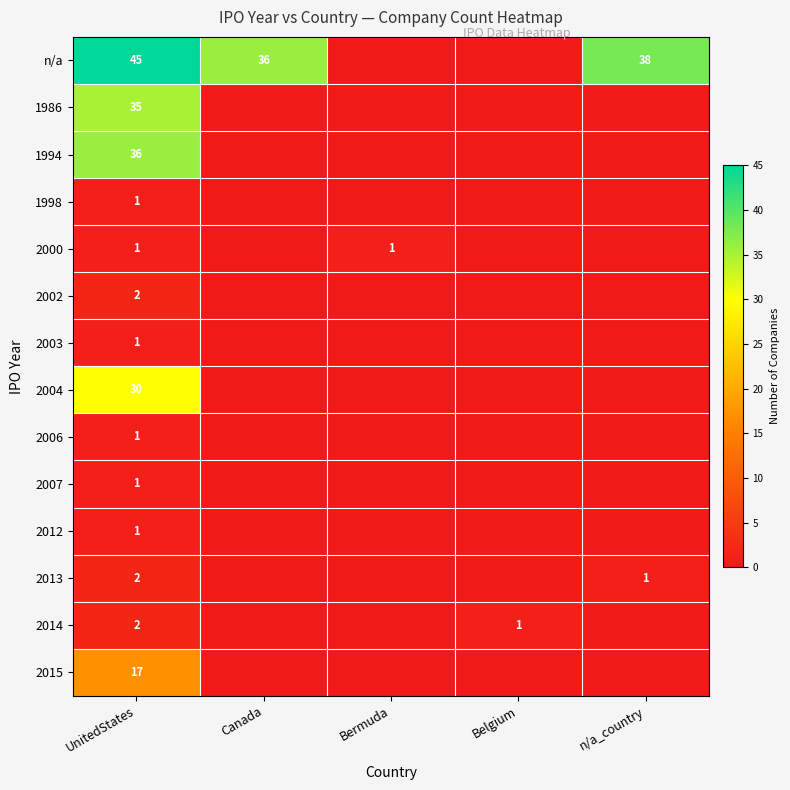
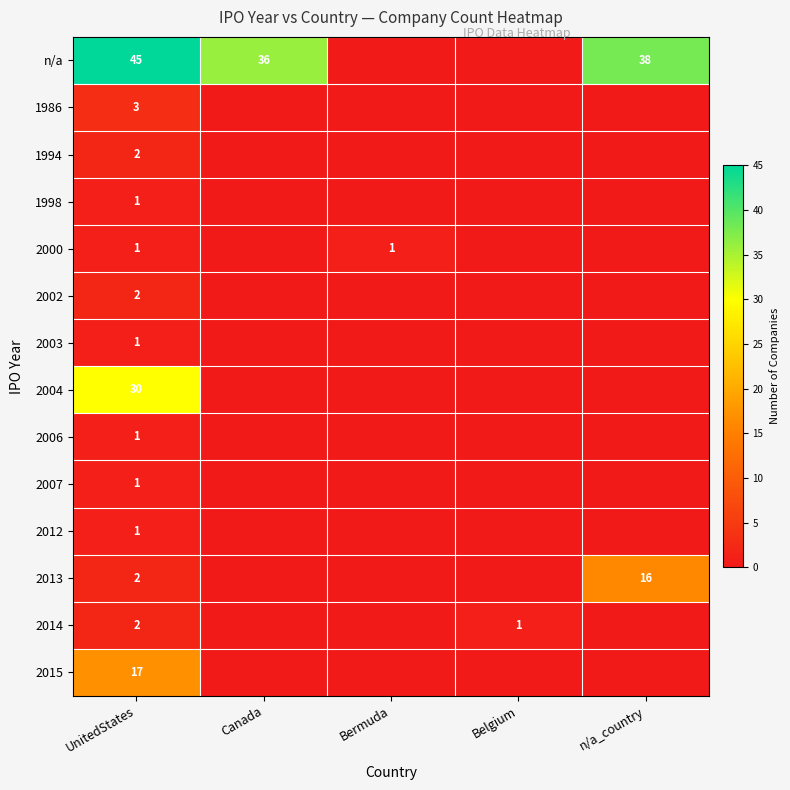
  {
    "n/a": {
      "UnitedStates": 45,
      "Canada": 36,
      "n/a_country": 38
    },
    "1986": {
-     "UnitedStates": 35
+     "UnitedStates": 3
    },
    "1994": {
-     "UnitedStates": 36
+     "UnitedStates": 2
    },
    "1998": {
      "UnitedStates": 1
    },
    "2000": {
      "UnitedStates": 1,
      "Bermuda": 1
    },
    "2002": {
      "UnitedStates": 2
    },
    "2003": {
      "UnitedStates": 1
    },
    "2004": {
      "UnitedStates": 30
    },
    "2006": {
      "UnitedStates": 1
    },
    "2007": {
      "UnitedStates": 1
    },
    "2012": {
      "UnitedStates": 1
    },
    "2013": {
      "UnitedStates": 2,
-     "n/a_country": 1
+     "n/a_country": 16
    },
    "2014": {
      "UnitedStates": 2,
      "Belgium": 1
    },
    "2015": {
      "UnitedStates": 17
    }
  }
